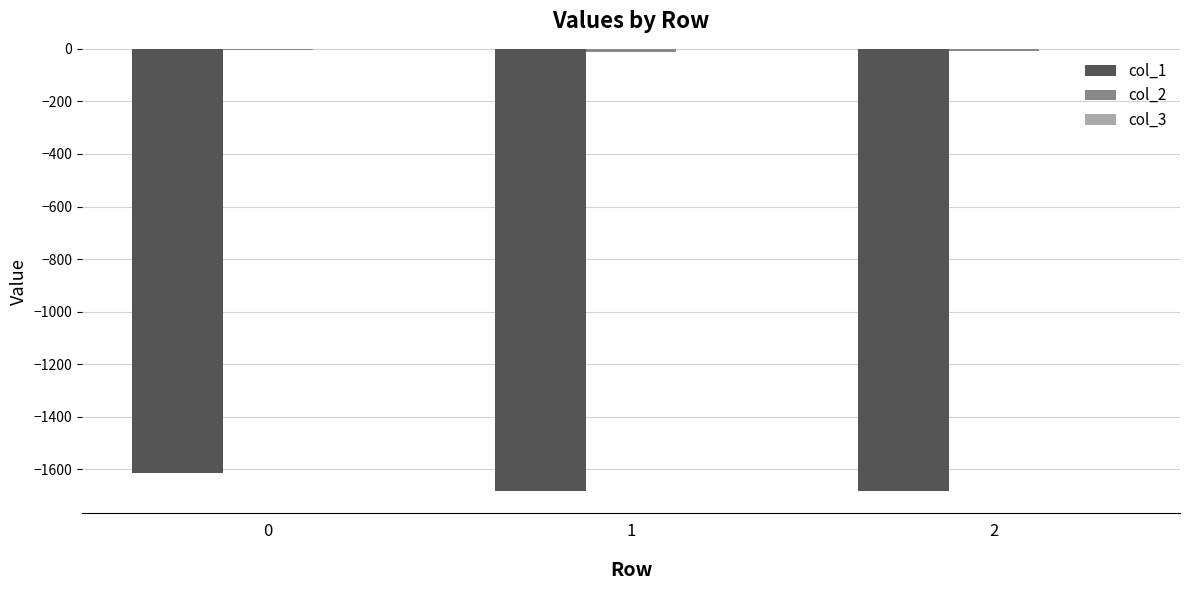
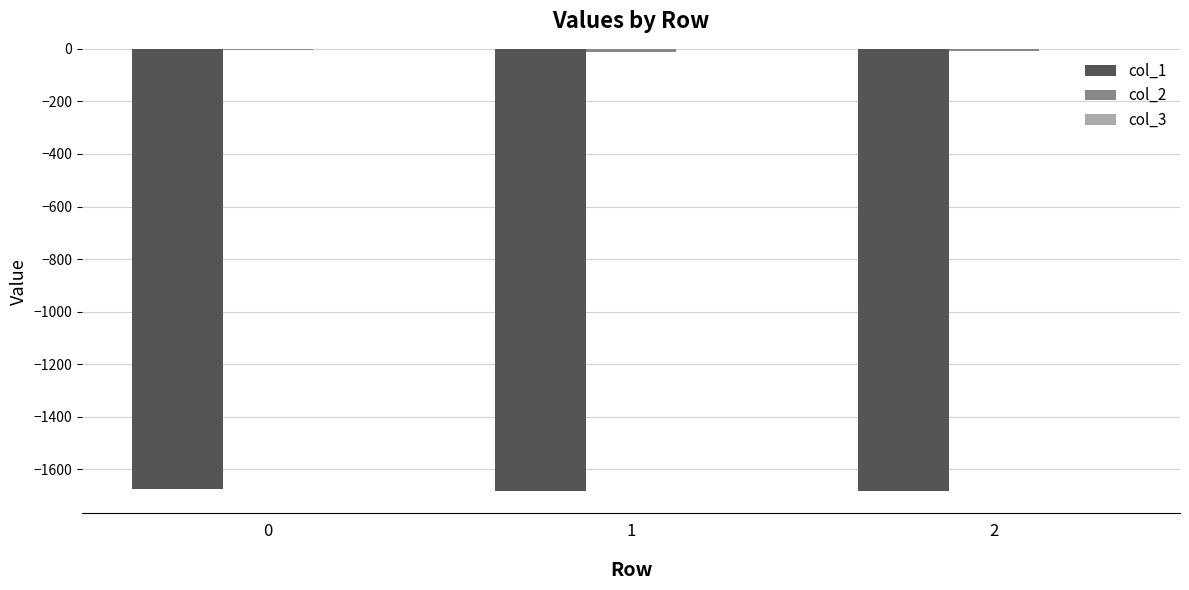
  {
    "col_1": {
-     "0": -1610,
+     "0": -1680,
      "1": -1680,
      "2": -1680
    }
  }
